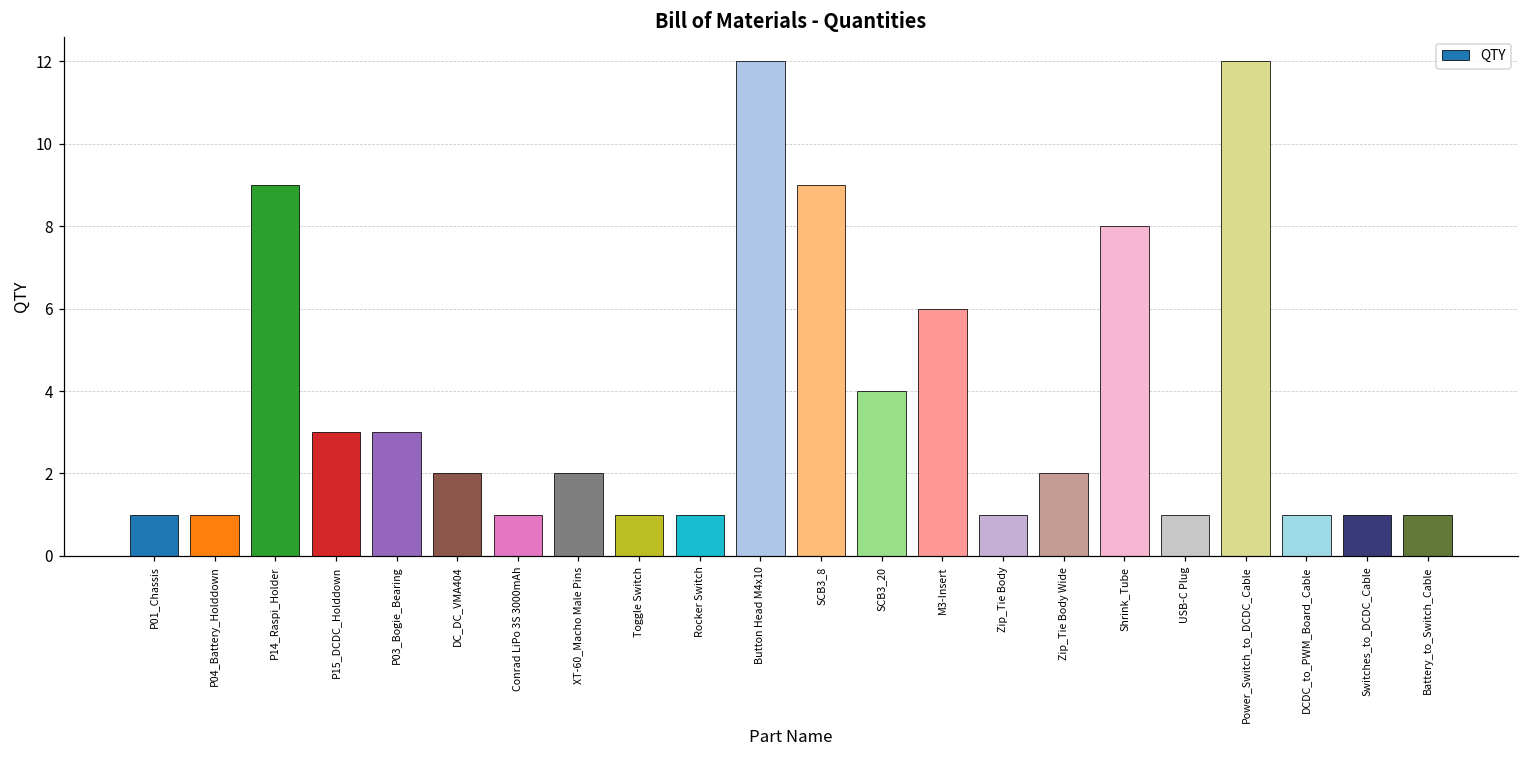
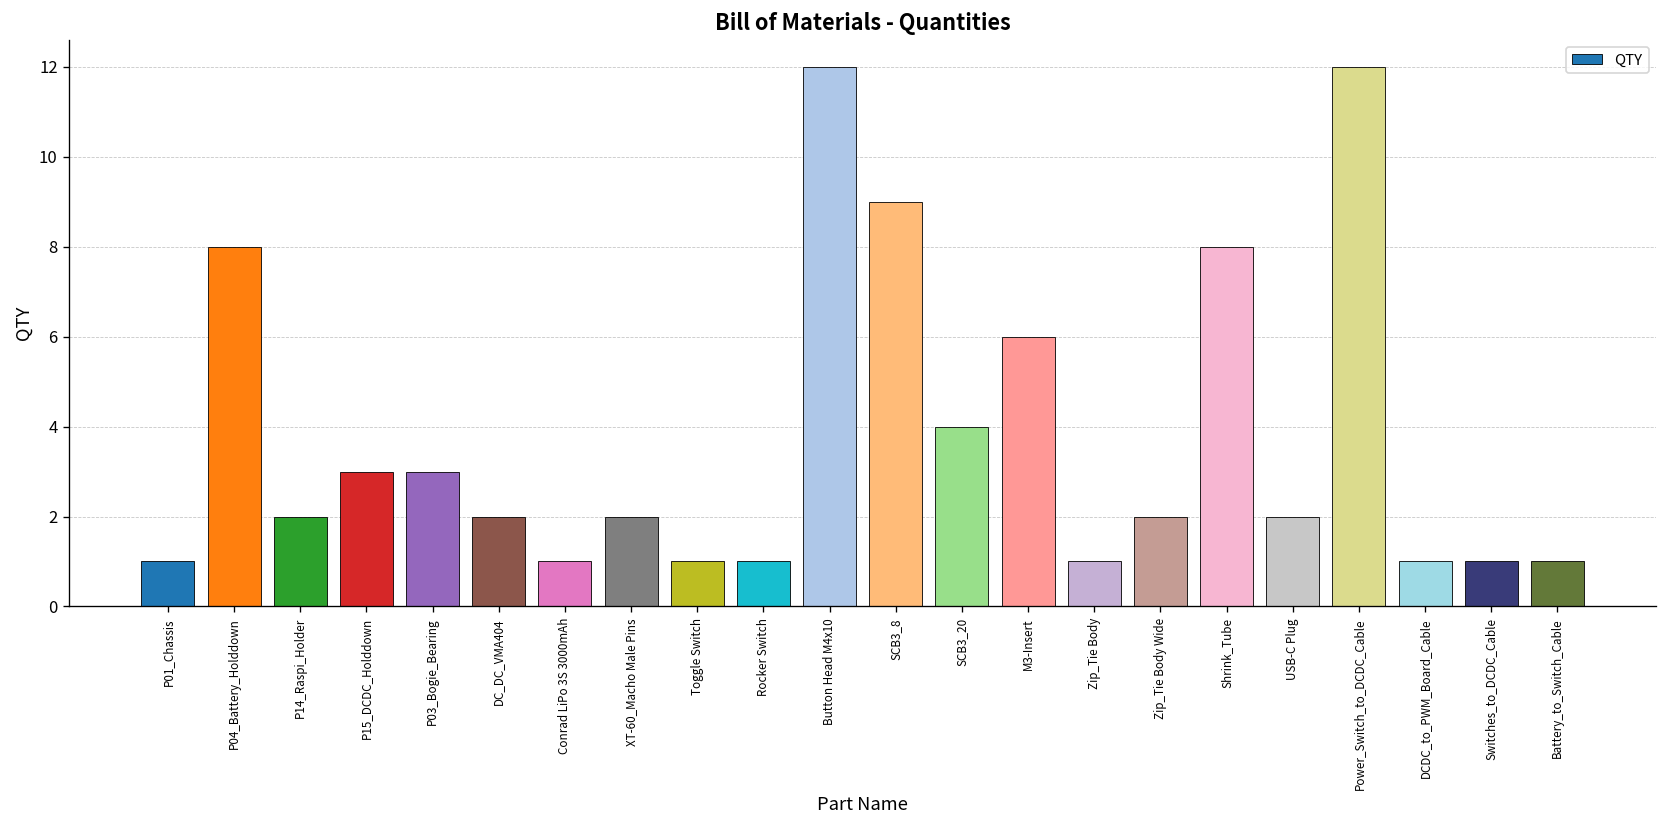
  {
    "P01_Chassis": 1,
-   "P04_Battery_Holddown": 1,
-   "P14_Raspi_Holder": 9,
+   "P04_Battery_Holddown": 8,
+   "P14_Raspi_Holder": 2,
    "P15_DCDC_Holddown": 3,
    "P03_Bogie_Bearing": 3,
    "DC_DC_VMA404": 2,
    "Conrad LiPo 3S 3000mAh": 1,
    "XT-60_Macho Male Pins": 2,
    "Toggle Switch": 1,
    "Rocker Switch": 1,
    "Button Head M4x10": 12,
    "SCB3_8": 9,
    "SCB3_20": 4,
    "M3-Insert": 6,
    "Zip_Tie Body": 1,
    "Zip_Tie Body Wide": 2,
    "Shrink_Tube": 8,
-   "USB-C Plug": 1,
+   "USB-C Plug": 2,
    "Power_Switch_to_DCDC_Cable": 12,
    "DCDC_to_PWM_Board_Cable": 1,
    "Switches_to_DCDC_Cable": 1,
    "Battery_to_Switch_Cable": 1
  }
